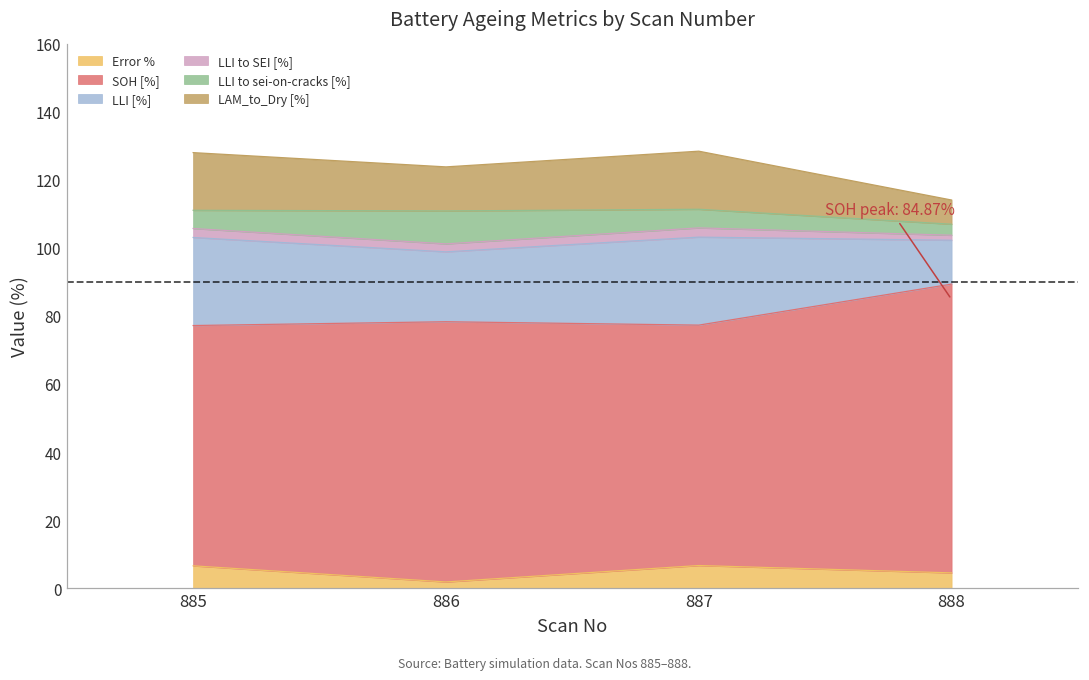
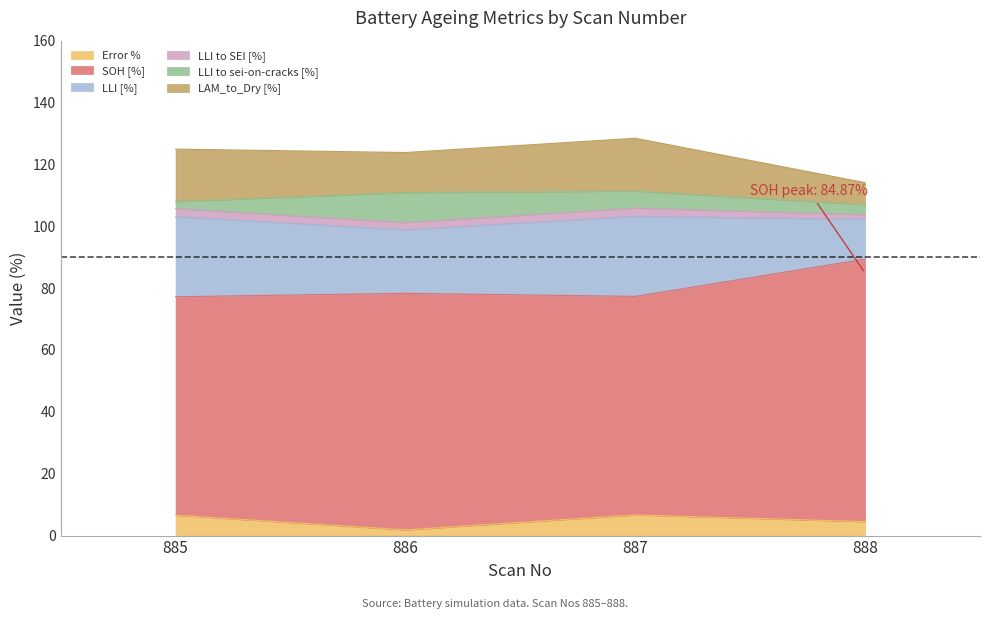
  {
    "LLI to sei-on-cracks [%]": {
-     "885": 5,
+     "885": 2,
      "886": 10,
      "887": 5
    }
  }
